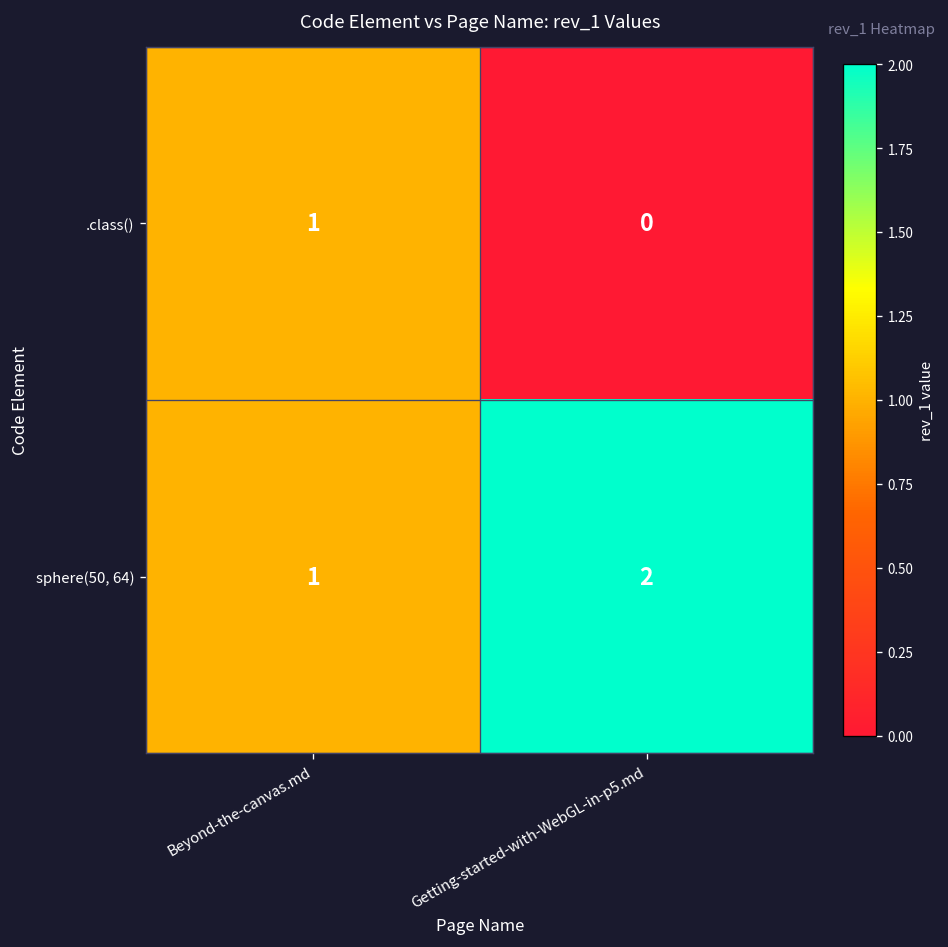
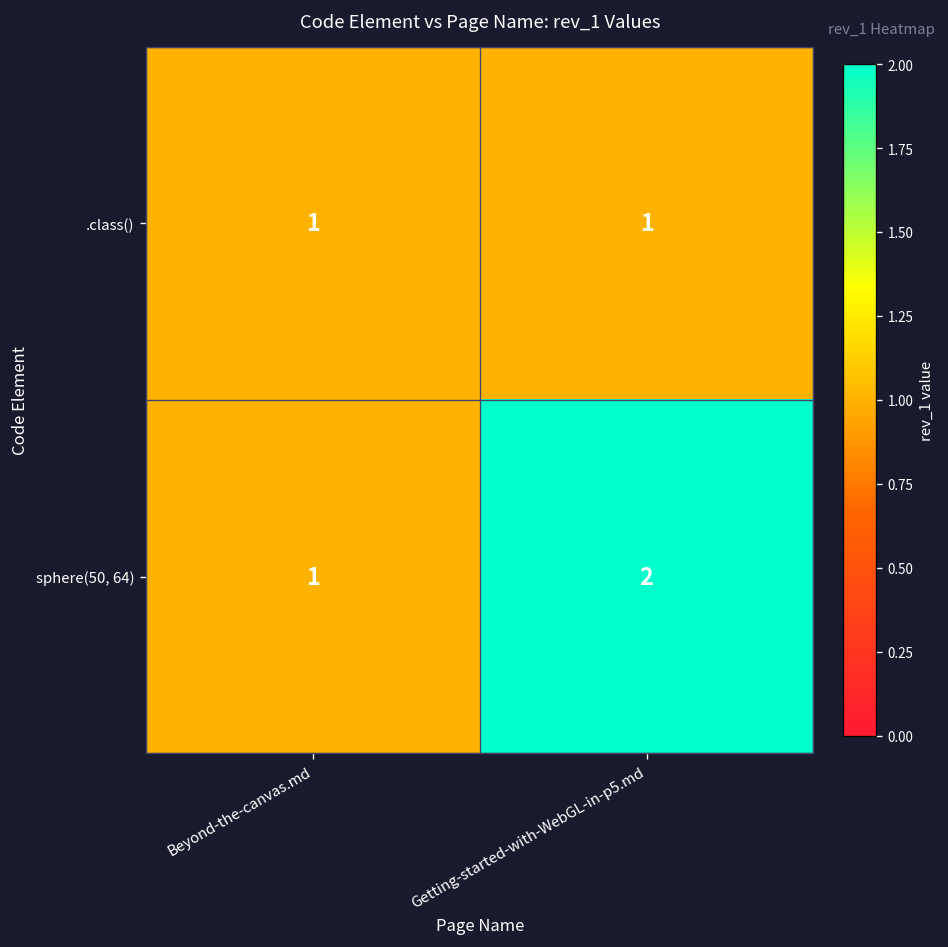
  {
    ".class()": {
      "Beyond-the-canvas.md": 1,
-     "Getting-started-with-WebGL-in-p5.md": 0
+     "Getting-started-with-WebGL-in-p5.md": 1
    },
    "sphere(50, 64)": {
      "Beyond-the-canvas.md": 1,
      "Getting-started-with-WebGL-in-p5.md": 2
    }
  }
